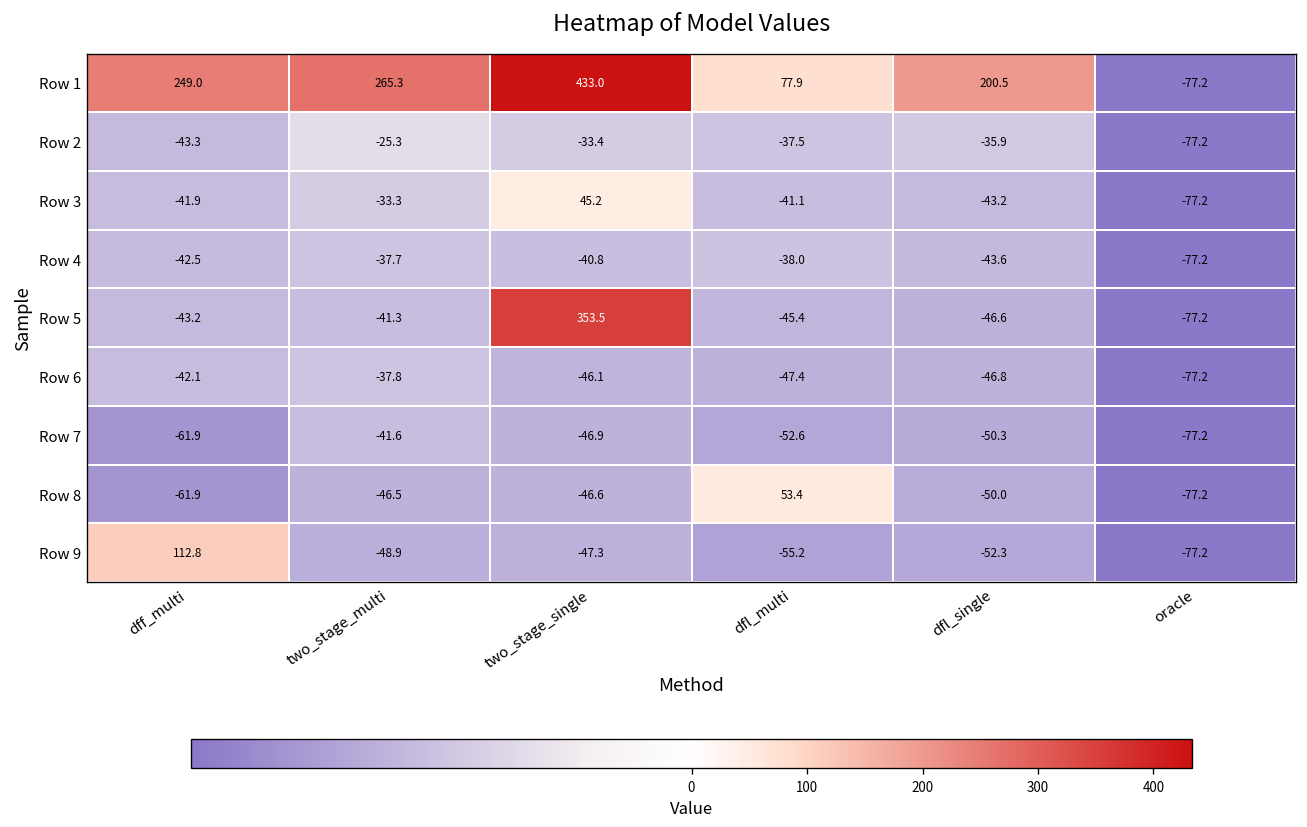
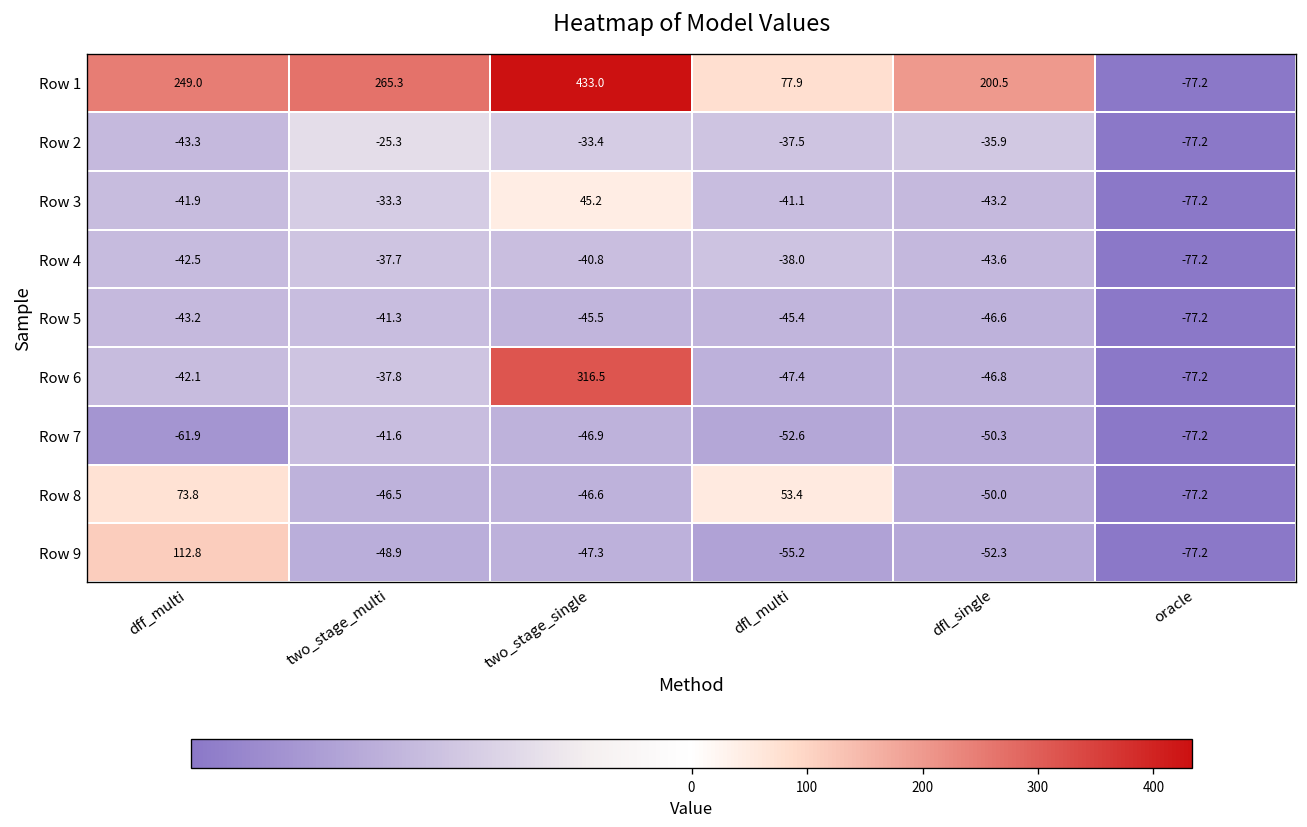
  {
    "Row 1": {
      "dff_multi": 249.0,
      "two_stage_multi": 265.3,
      "two_stage_single": 433.0,
      "dfl_multi": 77.9,
      "dfl_single": 200.5,
      "oracle": -77.2
    },
    "Row 2": {
      "dff_multi": -43.3,
      "two_stage_multi": -25.3,
      "two_stage_single": -33.4,
      "dfl_multi": -37.5,
      "dfl_single": -35.9,
      "oracle": -77.2
    },
    "Row 3": {
      "dff_multi": -41.9,
      "two_stage_multi": -33.3,
      "two_stage_single": 45.2,
      "dfl_multi": -41.1,
      "dfl_single": -43.2,
      "oracle": -77.2
    },
    "Row 4": {
      "dff_multi": -42.5,
      "two_stage_multi": -37.7,
      "two_stage_single": -40.8,
      "dfl_multi": -38.0,
      "dfl_single": -43.6,
      "oracle": -77.2
    },
    "Row 5": {
      "dff_multi": -43.2,
      "two_stage_multi": -41.3,
-     "two_stage_single": 353.5,
+     "two_stage_single": -45.5,
      "dfl_multi": -45.4,
      "dfl_single": -46.6,
      "oracle": -77.2
    },
    "Row 6": {
      "dff_multi": -42.1,
      "two_stage_multi": -37.8,
-     "two_stage_single": -46.1,
+     "two_stage_single": 316.5,
      "dfl_multi": -47.4,
      "dfl_single": -46.8,
      "oracle": -77.2
    },
    "Row 7": {
      "dff_multi": -61.9,
      "two_stage_multi": -41.6,
      "two_stage_single": -46.9,
      "dfl_multi": -52.6,
      "dfl_single": -50.3,
      "oracle": -77.2
    },
    "Row 8": {
-     "dff_multi": -61.9,
+     "dff_multi": 73.8,
      "two_stage_multi": -46.5,
      "two_stage_single": -46.6,
      "dfl_multi": 53.4,
      "dfl_single": -50.0,
      "oracle": -77.2
    },
    "Row 9": {
      "dff_multi": 112.8,
      "two_stage_multi": -48.9,
      "two_stage_single": -47.3,
      "dfl_multi": -55.2,
      "dfl_single": -52.3,
      "oracle": -77.2
    }
  }
